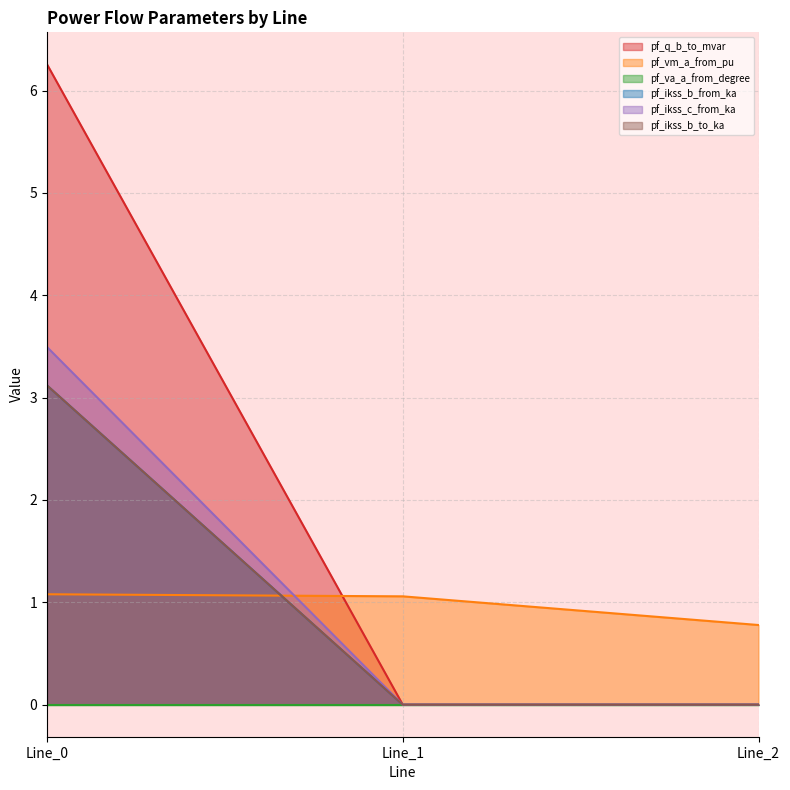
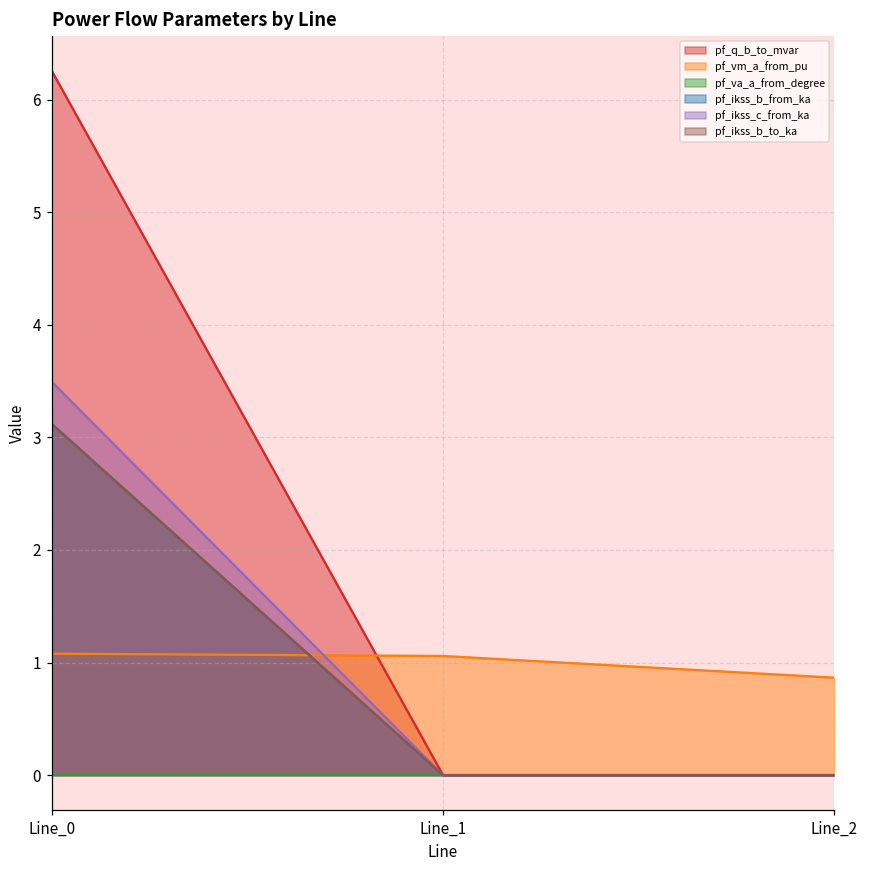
  {
    "pf_q_b_to_mvar": {
      "Line_0": 6.26
    },
    "pf_vm_a_from_pu": {
      "Line_0": 1.08,
      "Line_1": 1.06,
-     "Line_2": 0.78
+     "Line_2": 0.87
    },
    "pf_va_a_from_degree": {
      "Line_0": 0.00
    },
    "pf_ikss_b_to_ka": {
      "Line_0": 3.12
    },
    "pf_ikss_c_from_ka": {
      "Line_0": 3.49
    }
  }
